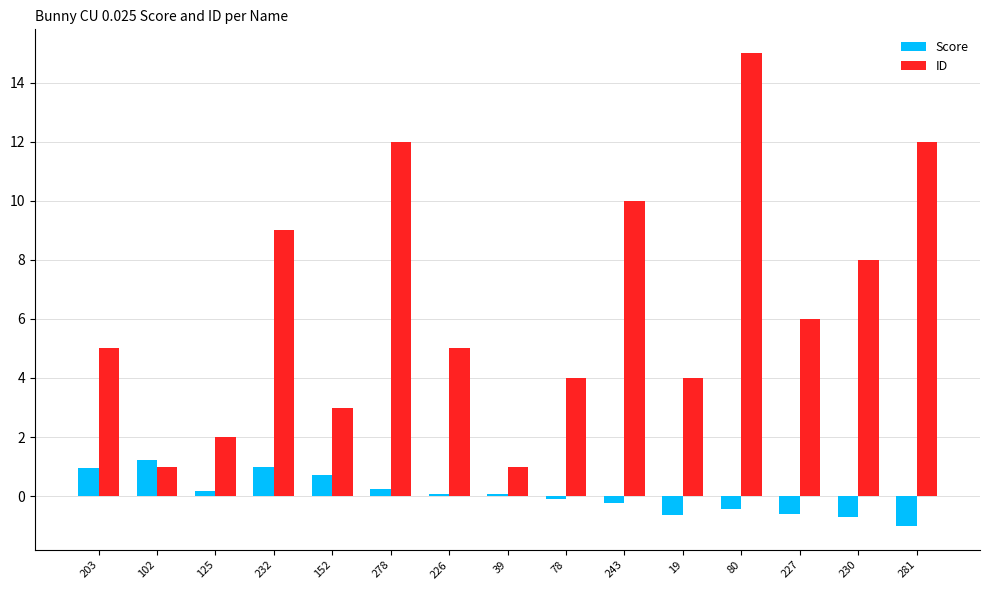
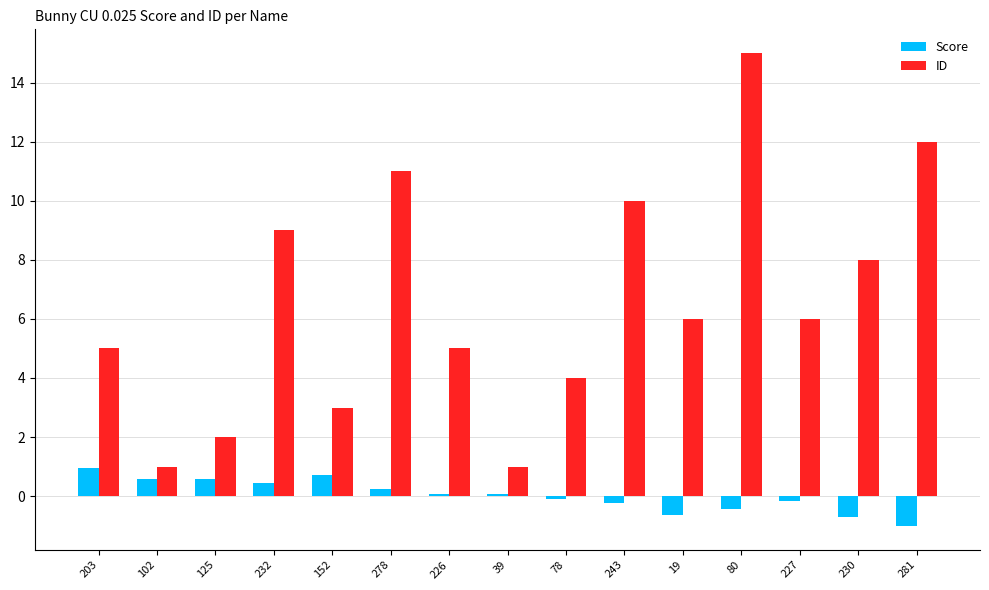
  {
    "Score": {
      "203": 0.9,
-     "102": 1.2,
-     "125": 0.2,
-     "232": 1.0,
+     "102": 0.6,
+     "125": 0.6,
+     "232": 0.5,
      "152": 0.7,
      "278": 0.3,
      "78": -0.1,
      "243": -0.2,
      "19": -0.6,
      "80": -0.4,
-     "227": -0.6,
+     "227": -0.2,
      "230": -0.7,
      "281": -1.0
    },
    "ID": {
      "203": 5,
      "102": 1,
      "125": 2,
      "232": 9,
      "152": 3,
-     "278": 12,
+     "278": 11,
      "226": 5,
      "39": 1,
      "78": 4,
      "243": 10,
-     "19": 4,
+     "19": 6,
      "80": 15,
      "227": 6,
      "230": 8,
      "281": 12
    }
  }
